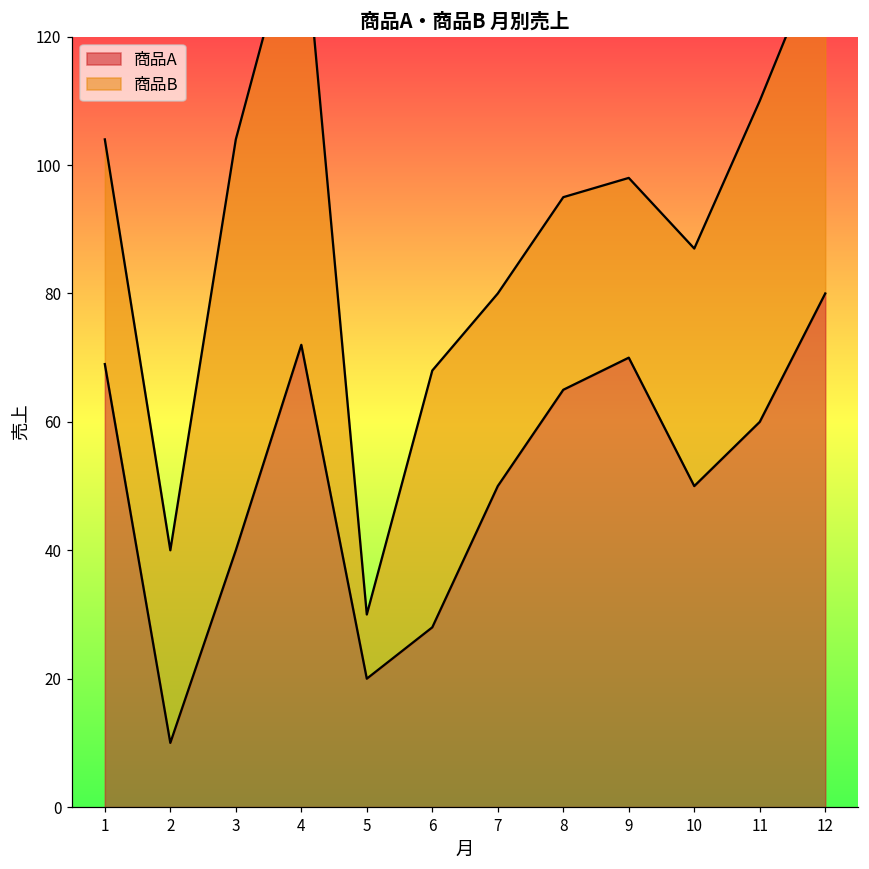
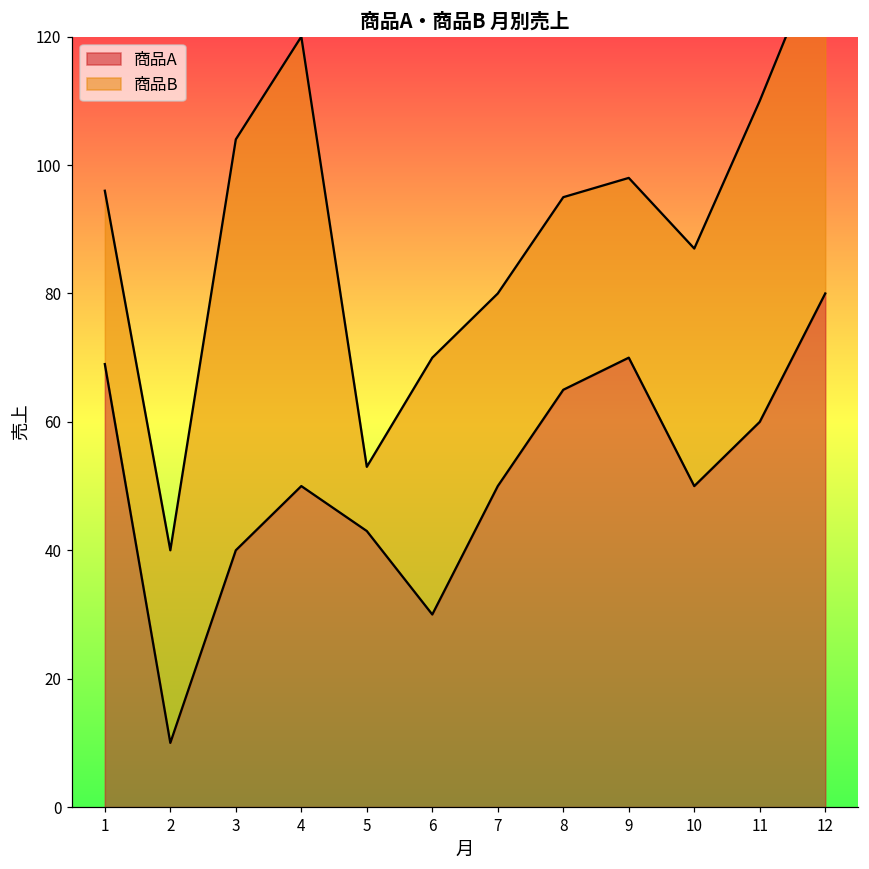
  {
    "商品A": {
      "1": 69,
      "2": 10,
      "3": 40,
-     "4": 72,
-     "5": 20,
-     "6": 28,
+     "4": 50,
+     "5": 43,
+     "6": 30,
      "7": 50,
      "8": 65,
      "9": 70,
      "10": 50,
      "11": 60,
      "12": 80
    },
    "商品B": {
-     "1": 35,
+     "1": 27,
      "2": 30,
      "3": 64,
      "5": 10,
      "6": 40,
      "7": 30,
      "8": 30,
      "9": 28,
      "10": 37,
      "11": 50
    }
  }
